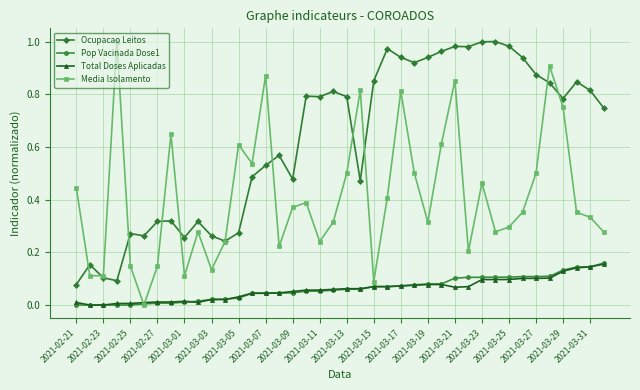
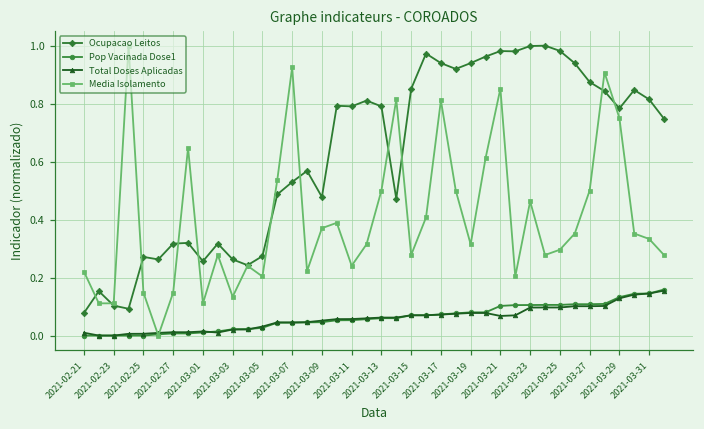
  {
    "Media Isolamento": {
-     "2021-02-21": 0.44,
+     "2021-02-21": 0.22,
      "2021-02-25": 0.15,
      "2021-02-27": 0.15,
      "2021-03-01": 0.11,
      "2021-03-03": 0.13,
-     "2021-03-05": 0.61,
-     "2021-03-07": 0.87,
+     "2021-03-05": 0.20,
+     "2021-03-07": 0.93,
      "2021-03-09": 0.37,
      "2021-03-11": 0.24,
      "2021-03-13": 0.50,
-     "2021-03-15": 0.09,
+     "2021-03-15": 0.28,
      "2021-03-17": 0.81,
      "2021-03-19": 0.31,
      "2021-03-21": 0.85,
      "2021-03-23": 0.46,
      "2021-03-25": 0.30,
      "2021-03-27": 0.50,
      "2021-03-29": 0.75,
      "2021-03-31": 0.33
    }
  }
